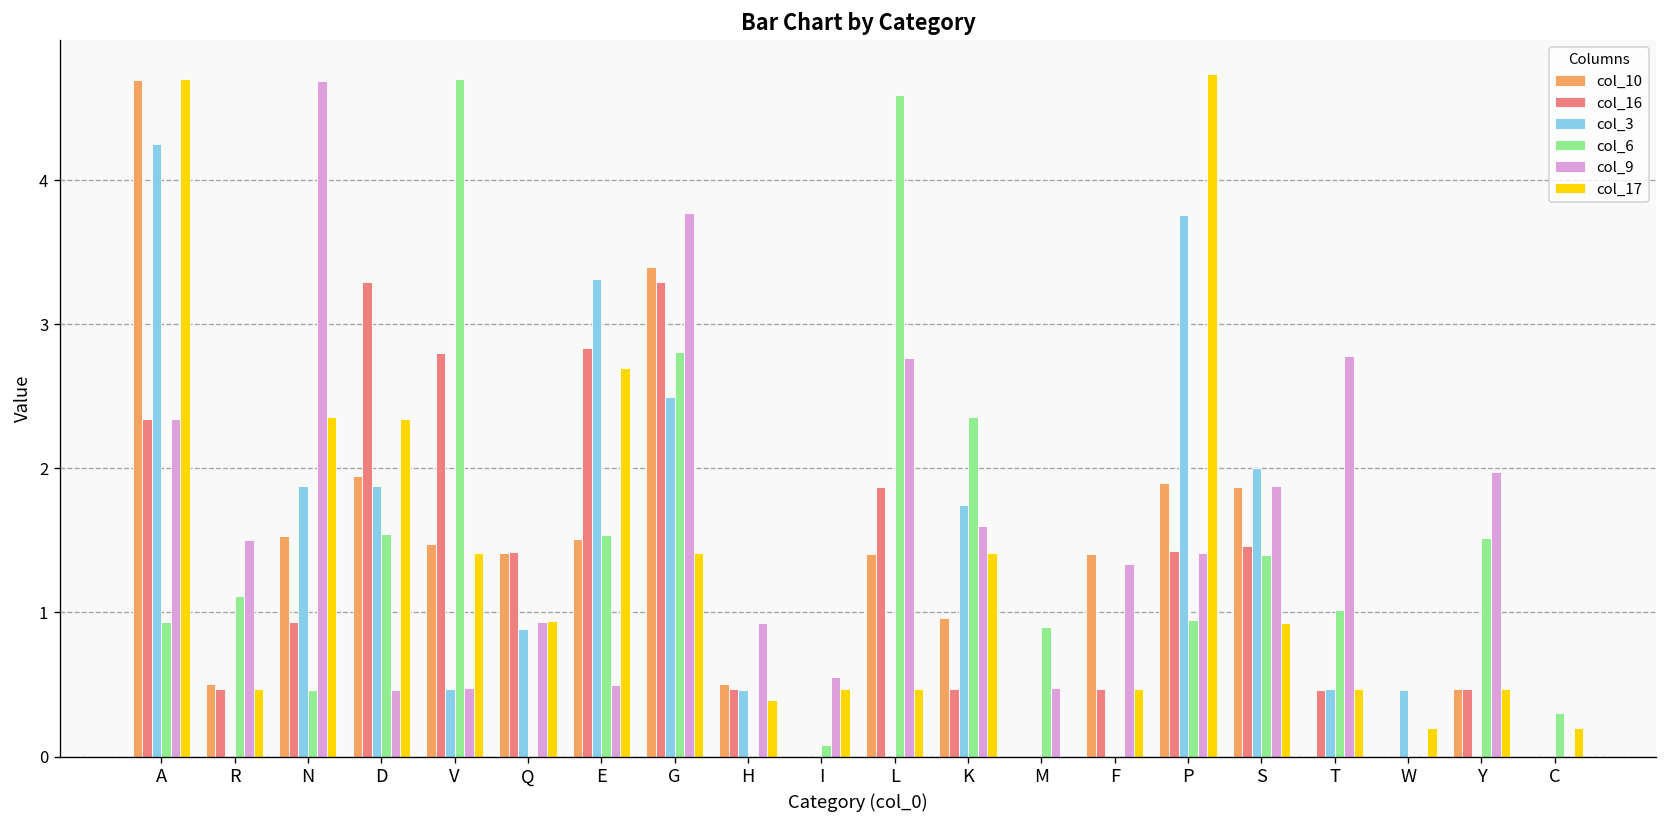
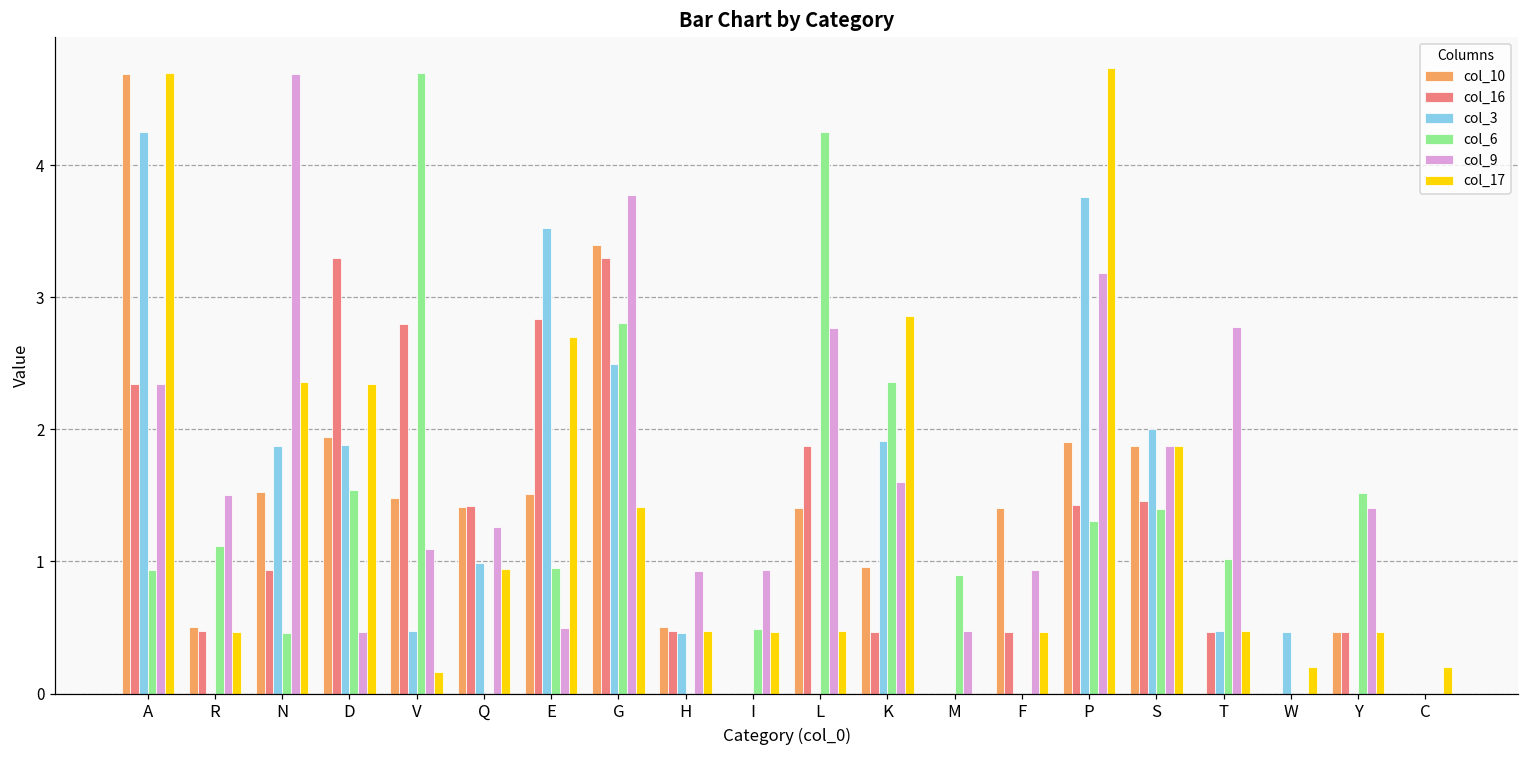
  {
    "col_3": {
      "A": 4.25,
      "R": 0.00,
      "N": 1.87,
      "D": 1.88,
      "V": 0.47,
-     "Q": 0.89,
-     "E": 3.32,
+     "Q": 0.99,
+     "E": 3.53,
      "G": 2.50,
      "H": 0.46,
      "I": 0.00,
      "L": 0.00,
-     "K": 1.75,
+     "K": 1.91,
      "M": 0.00,
      "F": 0.00,
      "P": 3.76,
      "S": 2.00,
      "T": 0.47,
      "W": 0.46,
      "Y": 0.00,
      "C": 0.00
    },
    "col_6": {
      "A": 0.94,
      "R": 1.12,
      "N": 0.46,
      "D": 1.54,
      "V": 4.70,
      "Q": 0.00,
-     "E": 1.54,
+     "E": 0.95,
      "G": 2.81,
      "H": 0.00,
-     "I": 0.08,
-     "L": 4.59,
+     "I": 0.49,
+     "L": 4.25,
      "K": 2.36,
      "M": 0.90,
      "F": 0.00,
-     "P": 0.95,
+     "P": 1.31,
      "S": 1.40,
      "T": 1.02,
      "W": 0.00,
      "Y": 1.52,
-     "C": 0.3
+     "C": 0.0
    },
    "col_9": {
      "A": 2.35,
      "R": 1.50,
      "N": 4.69,
      "D": 0.46,
-     "V": 0.48,
-     "Q": 0.94,
+     "V": 1.10,
+     "Q": 1.26,
      "E": 0.50,
      "G": 3.77,
      "H": 0.93,
-     "I": 0.55,
+     "I": 0.94,
      "L": 2.77,
      "K": 1.60,
      "M": 0.48,
-     "F": 1.34,
-     "P": 1.41,
+     "F": 0.94,
+     "P": 3.19,
      "S": 1.88,
      "T": 2.78,
      "W": 0.00,
-     "Y": 1.98,
+     "Y": 1.40,
      "C": 0.00
    },
    "col_17": {
      "A": 4.70,
      "R": 0.47,
      "N": 2.36,
      "D": 2.34,
-     "V": 1.41,
+     "V": 0.16,
      "Q": 0.94,
      "E": 2.70,
      "G": 1.41,
-     "H": 0.39,
+     "H": 0.47,
      "I": 0.47,
      "L": 0.47,
-     "K": 1.42,
+     "K": 2.86,
      "M": 0.00,
      "F": 0.47,
      "P": 4.74,
-     "S": 0.93,
+     "S": 1.88,
      "T": 0.47,
      "W": 0.20,
      "Y": 0.47,
      "C": 0.20
    }
  }
